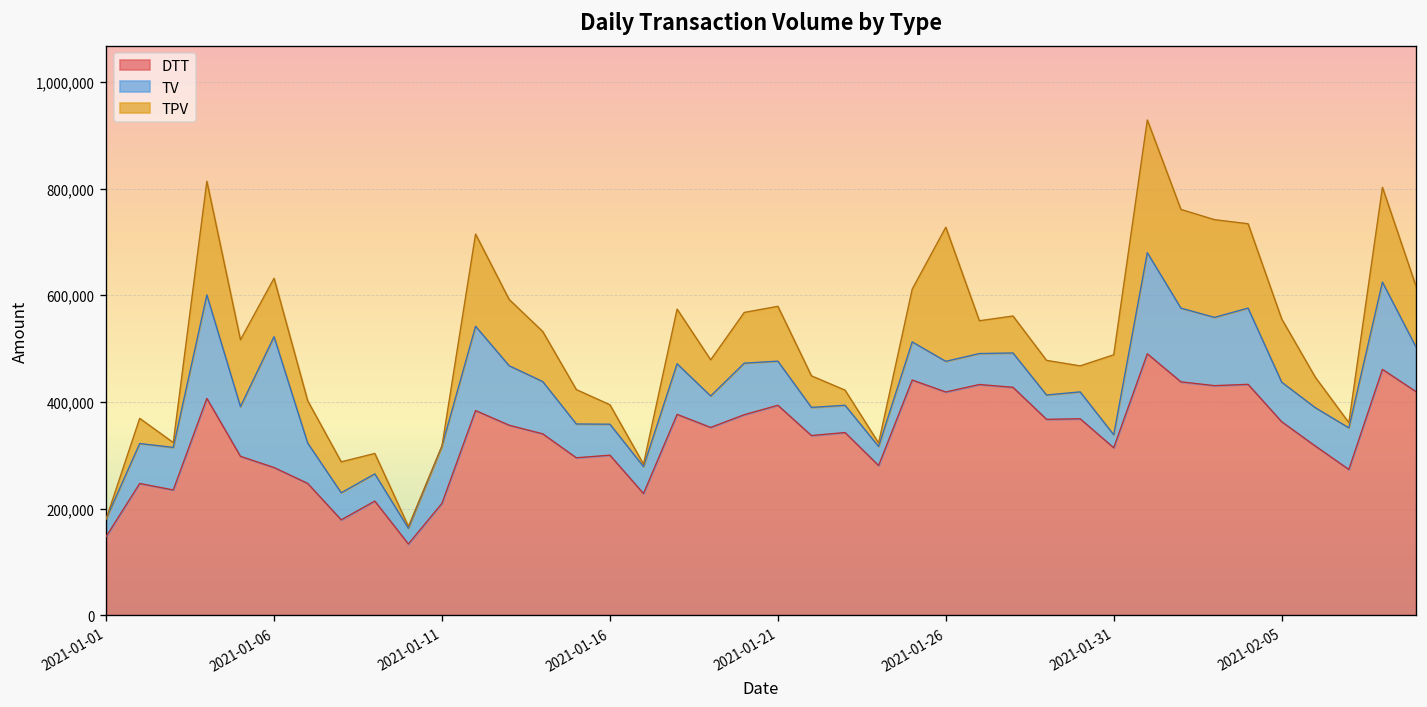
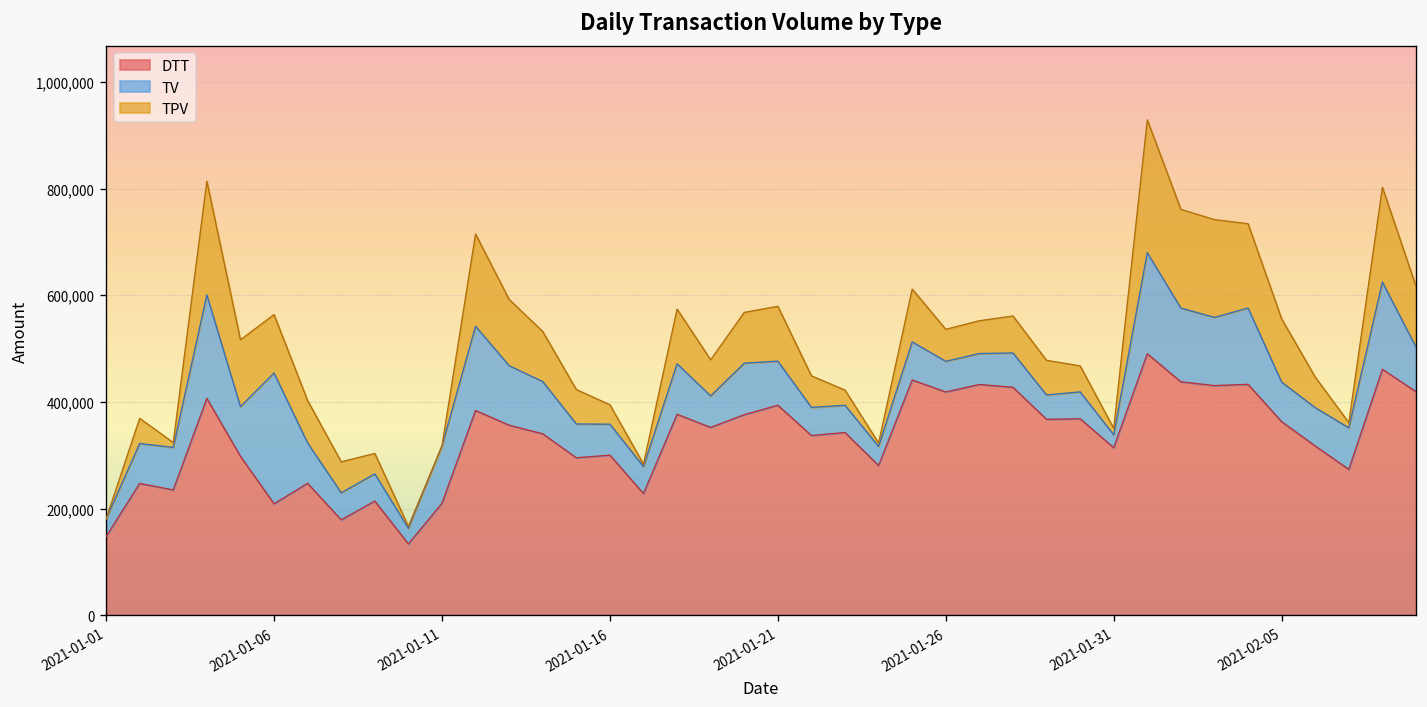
  {
    "DTT": {
      "2021-01-01": "150,000",
-     "2021-01-06": "280,000",
+     "2021-01-06": "210,000",
      "2021-01-11": "210,000",
      "2021-01-16": "300,000",
      "2021-01-21": "390,000",
      "2021-01-26": "420,000",
      "2021-01-31": "310,000",
      "2021-02-05": "360,000"
    },
    "TV": {
      "2021-01-06": "250,000",
      "2021-01-16": "60,000",
      "2021-01-21": "80,000",
      "2021-01-26": "60,000",
      "2021-01-31": "20,000",
      "2021-02-05": "70,000"
    },
    "TPV": {
      "2021-01-06": "110,000",
      "2021-01-16": "40,000",
      "2021-01-21": "100,000",
-     "2021-01-26": "250,000",
-     "2021-01-31": "150,000",
+     "2021-01-26": "60,000",
+     "2021-01-31": "10,000",
      "2021-02-05": "120,000"
    }
  }
